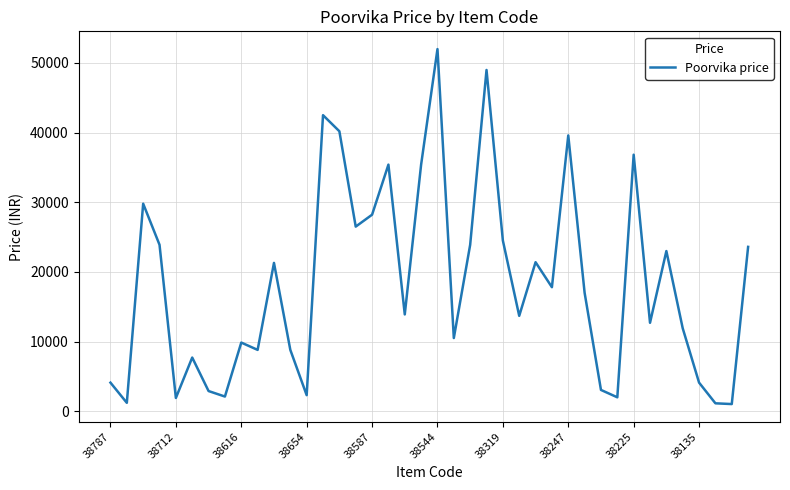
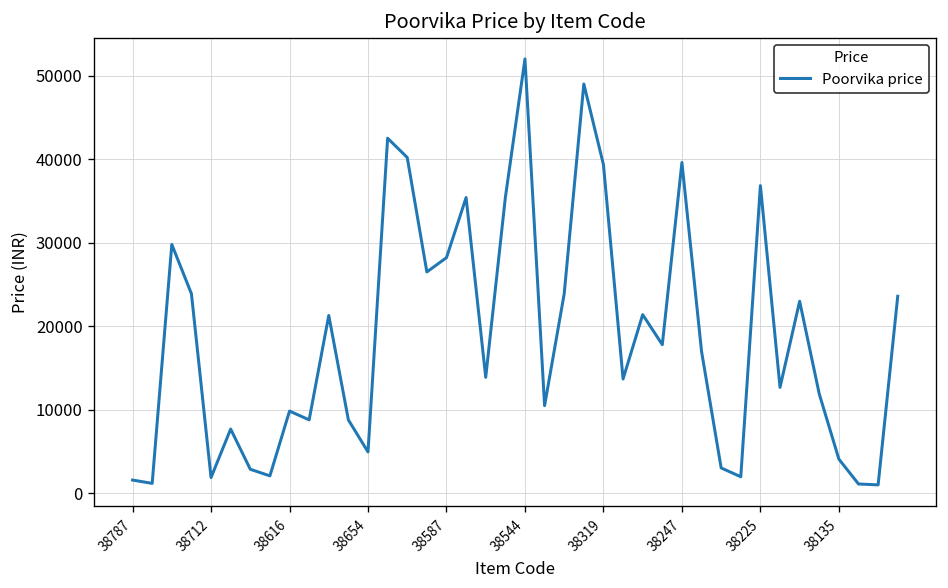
  {
-   "38787": 4000,
+   "38787": 2000,
    "38712": 2000,
    "38616": 10000,
-   "38654": 2000,
+   "38654": 5000,
    "38587": 28000,
    "38544": 52000,
-   "38319": 25000,
+   "38319": 39000,
    "38247": 40000,
    "38225": 37000,
    "38135": 4000
  }
